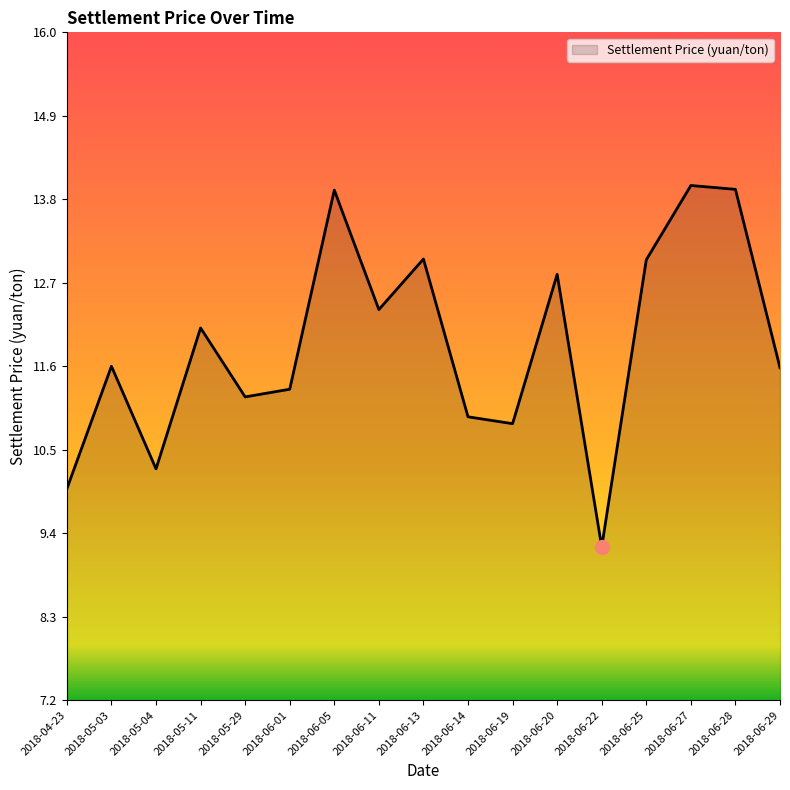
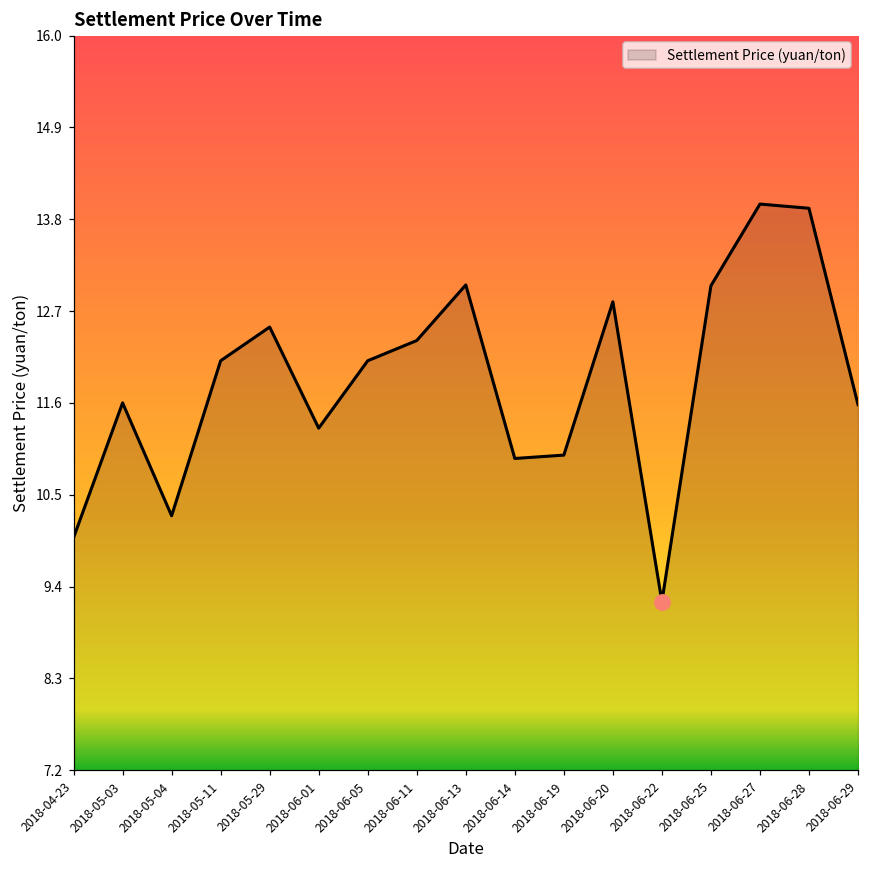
  {
    "Settlement Price (yuan/ton)": {
      "2018-04-23": 10.0,
      "2018-05-03": 11.6,
      "2018-05-04": 10.3,
      "2018-05-11": 12.1,
-     "2018-05-29": 11.2,
+     "2018-05-29": 12.5,
      "2018-06-01": 11.3,
-     "2018-06-05": 13.9,
+     "2018-06-05": 12.1,
      "2018-06-11": 12.3,
      "2018-06-13": 13.0,
      "2018-06-14": 10.9,
-     "2018-06-19": 10.9,
+     "2018-06-19": 11.0,
      "2018-06-20": 12.8,
      "2018-06-25": 13.0,
      "2018-06-27": 14.0,
      "2018-06-28": 13.9,
      "2018-06-29": 11.6
    }
  }
